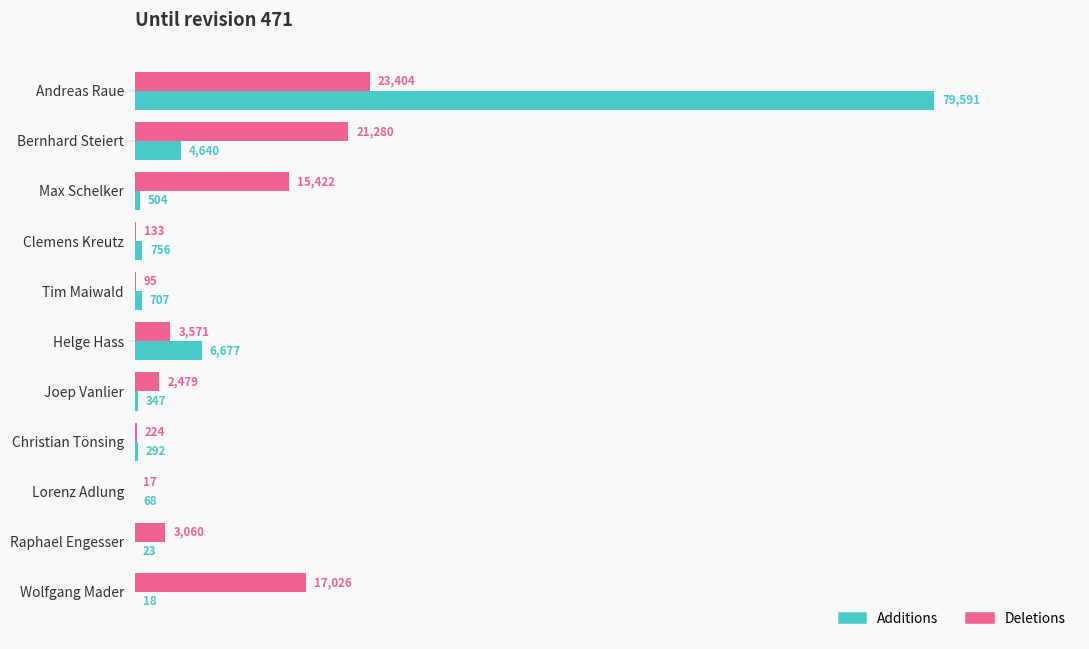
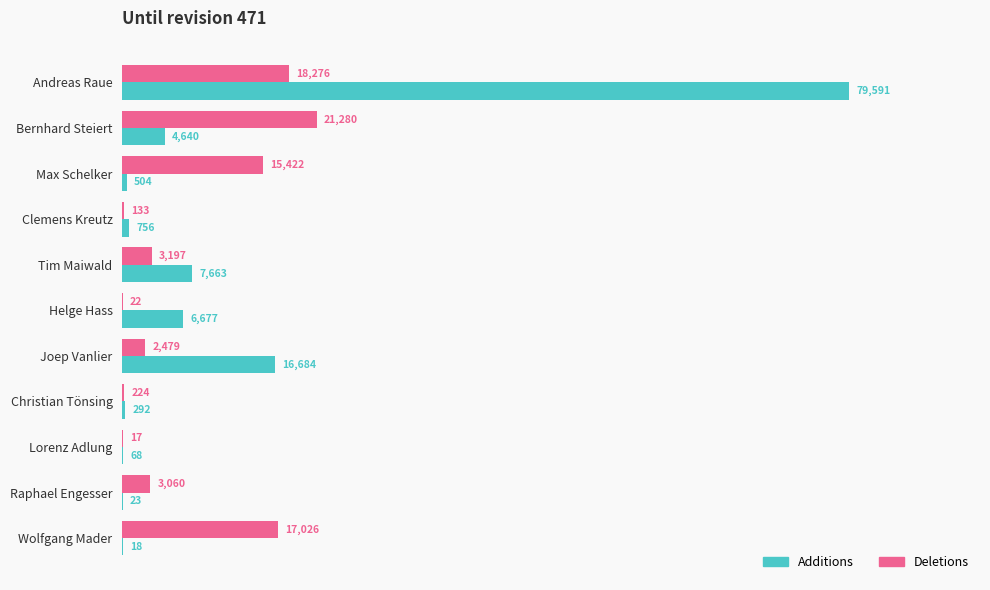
  {
    "Additions": {
      "Andreas Raue": "79,591",
      "Bernhard Steiert": "4,640",
      "Max Schelker": "504",
      "Clemens Kreutz": "756",
-     "Tim Maiwald": "707",
+     "Tim Maiwald": "7,663",
      "Helge Hass": "6,677",
-     "Joep Vanlier": "347",
+     "Joep Vanlier": "16,684",
      "Christian Tönsing": "292",
      "Lorenz Adlung": "68",
      "Raphael Engesser": "23",
      "Wolfgang Mader": "18"
    },
    "Deletions": {
-     "Andreas Raue": "23,404",
+     "Andreas Raue": "18,276",
      "Bernhard Steiert": "21,280",
      "Max Schelker": "15,422",
      "Clemens Kreutz": "133",
-     "Tim Maiwald": "95",
-     "Helge Hass": "3,571",
+     "Tim Maiwald": "3,197",
+     "Helge Hass": "22",
      "Joep Vanlier": "2,479",
      "Christian Tönsing": "224",
      "Lorenz Adlung": "17",
      "Raphael Engesser": "3,060",
      "Wolfgang Mader": "17,026"
    }
  }
